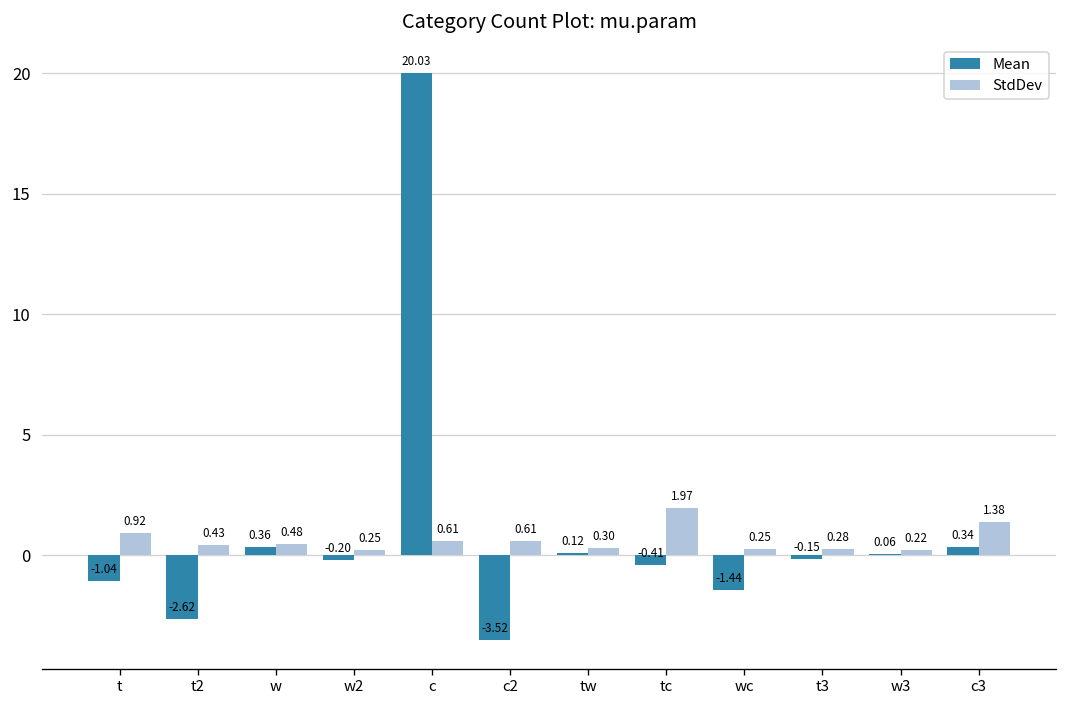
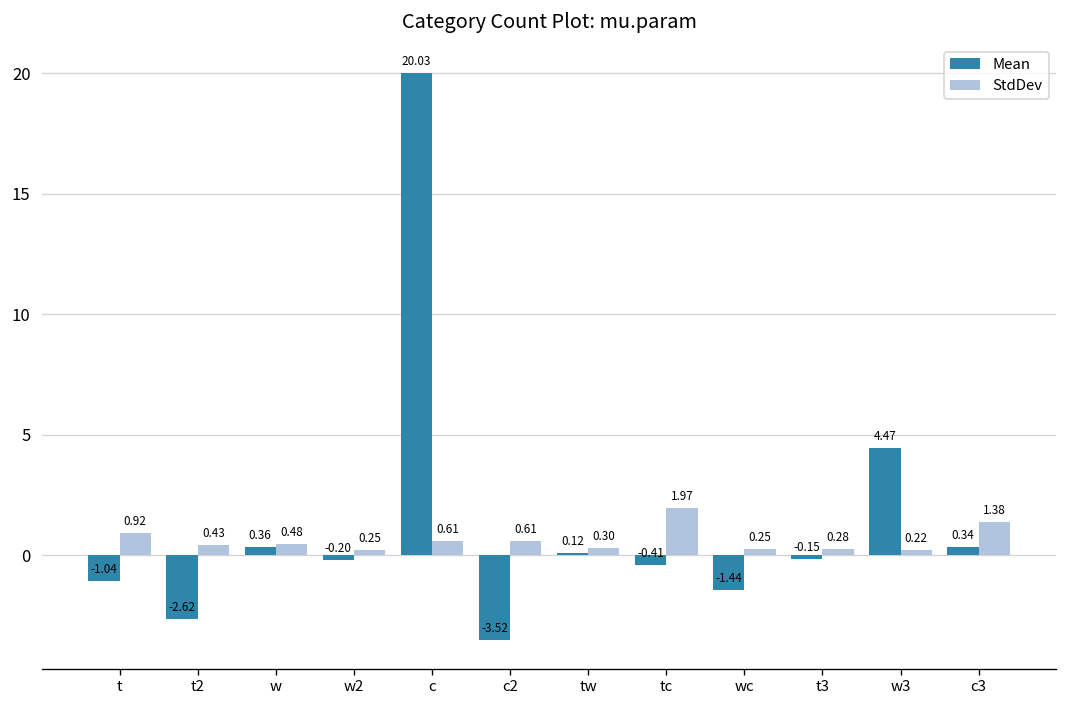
  {
    "Mean": {
      "t": -1.04,
      "t2": -2.62,
      "w": 0.36,
      "w2": -0.20,
      "c": 20.03,
      "c2": -3.52,
      "tw": 0.12,
      "tc": -0.41,
      "wc": -1.44,
      "t3": -0.15,
-     "w3": 0.06,
+     "w3": 4.47,
      "c3": 0.34
    },
    "StdDev": {
      "t": 0.92,
      "t2": 0.43,
      "w": 0.48,
      "w2": 0.25,
      "c": 0.61,
      "c2": 0.61,
      "tw": 0.30,
      "tc": 1.97,
      "wc": 0.25,
      "t3": 0.28,
      "w3": 0.22,
      "c3": 1.38
    }
  }
